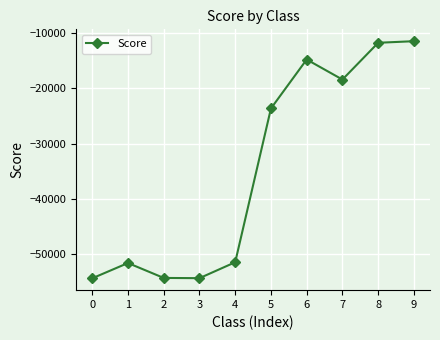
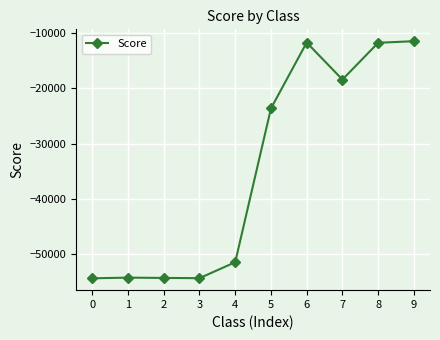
  {
    "0": -54000,
-   "1": -52000,
+   "1": -54000,
    "2": -54000,
    "3": -54000,
    "4": -51000,
    "5": -24000,
-   "6": -15000,
+   "6": -12000,
    "7": -18000,
    "8": -12000,
    "9": -11000
  }
